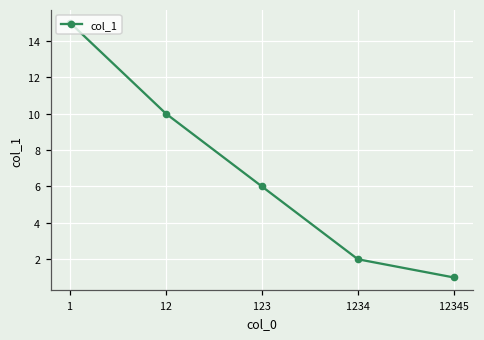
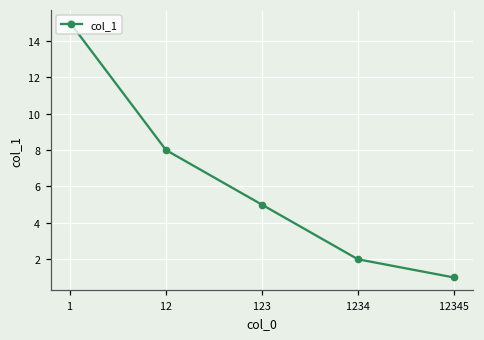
  {
-   "12": 10,
-   "123": 6,
+   "12": 8,
+   "123": 5,
    "1234": 2,
    "12345": 1
  }
